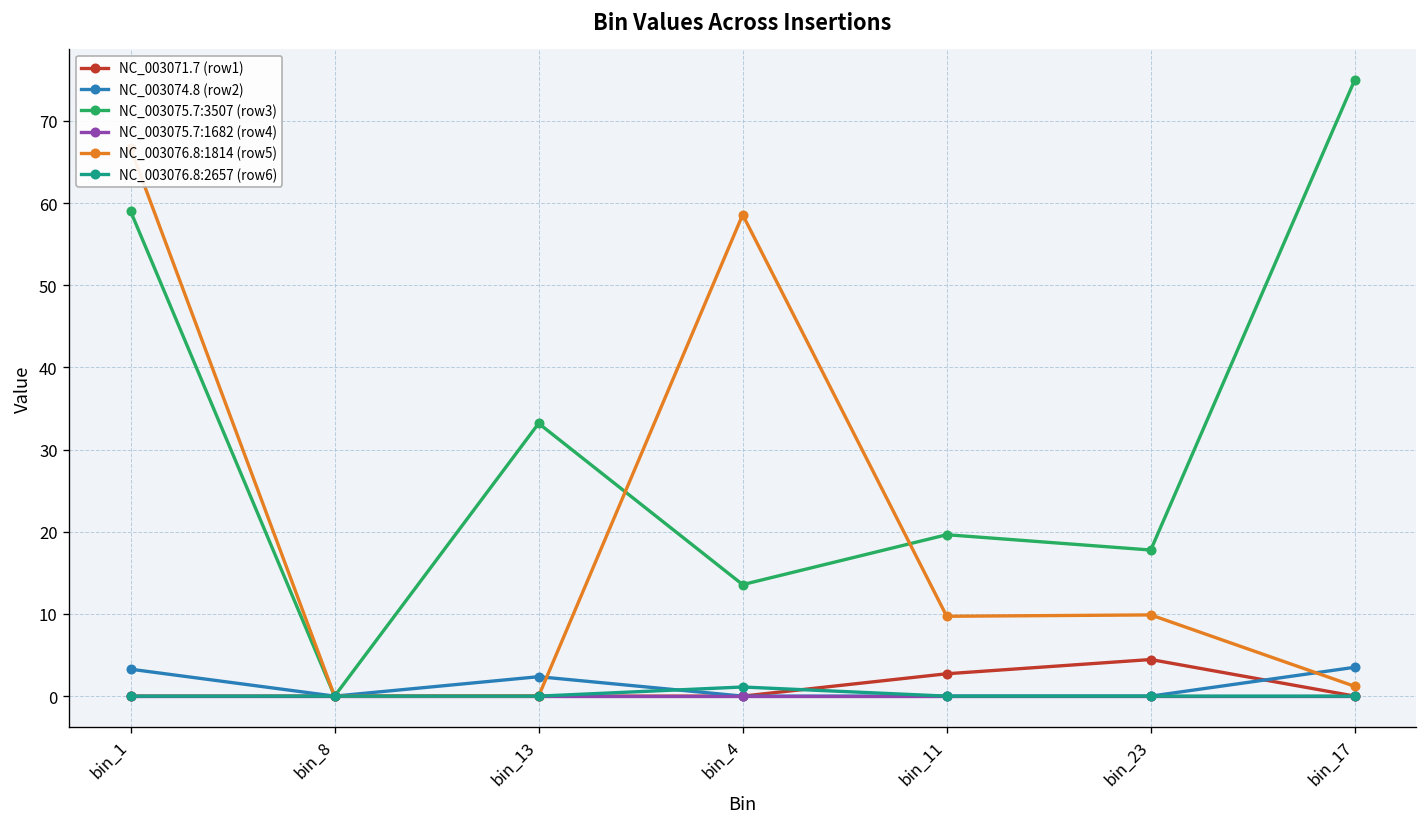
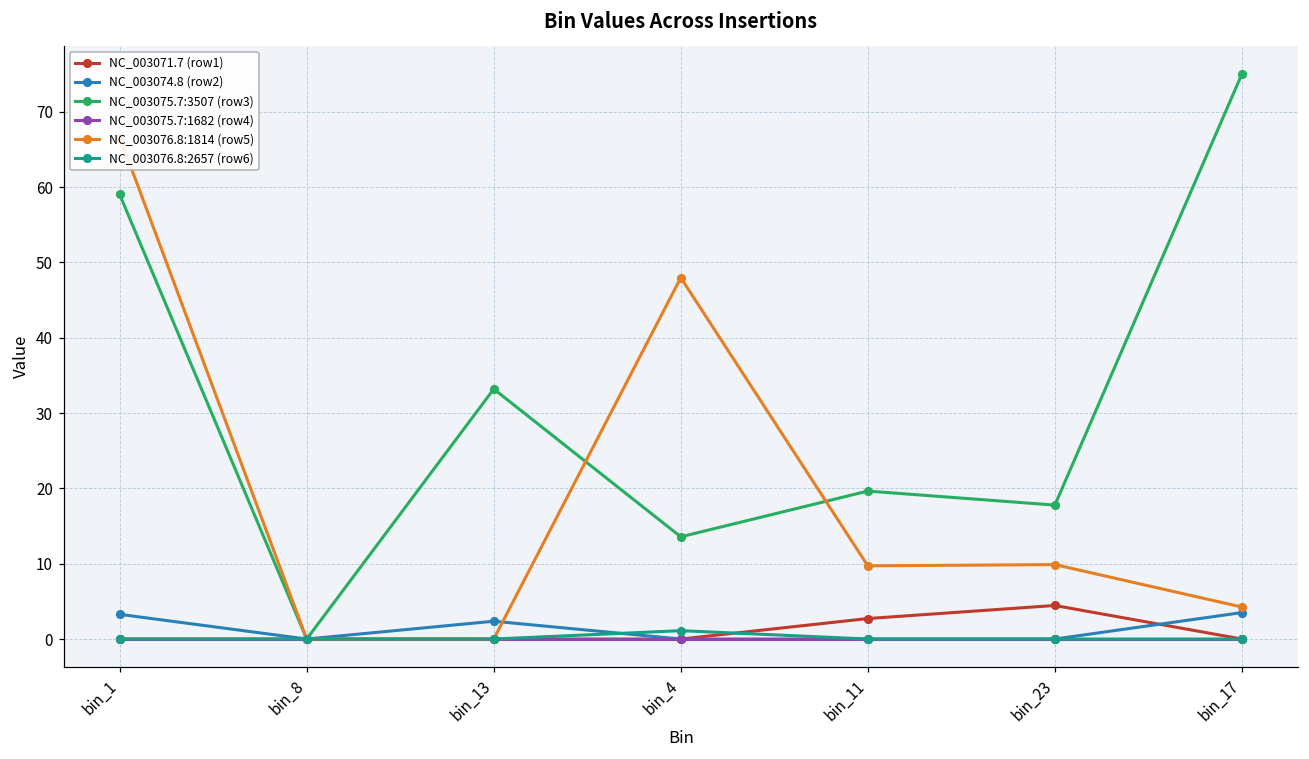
  {
    "NC_003071.7 (row1)": {
      "bin_11": 3,
      "bin_23": 4
    },
    "NC_003074.8 (row2)": {
      "bin_1": 3,
      "bin_13": 2,
      "bin_17": 4
    },
    "NC_003076.8:1814 (row5)": {
-     "bin_4": 59,
+     "bin_4": 48,
      "bin_11": 10,
      "bin_23": 10,
-     "bin_17": 1
+     "bin_17": 4
    }
  }
